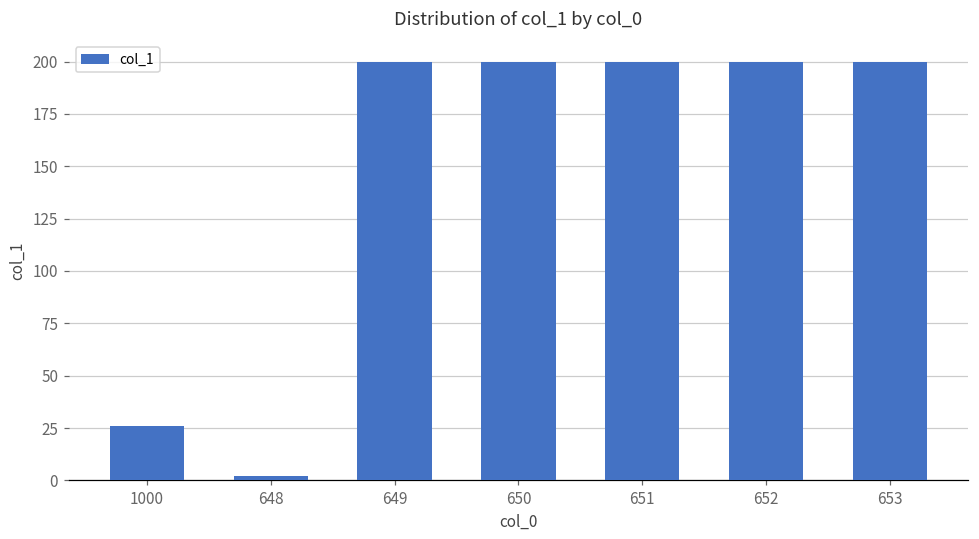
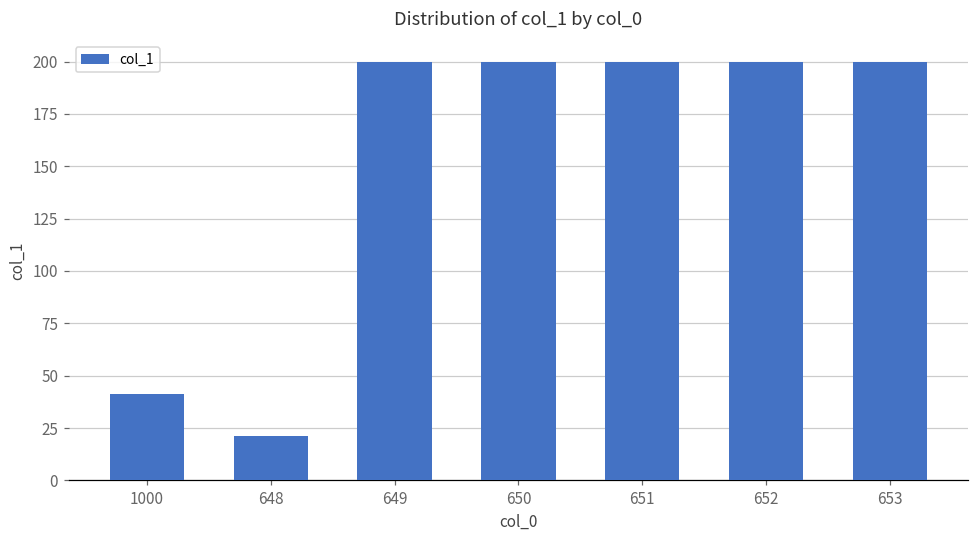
  {
-   "1000": 26,
-   "648": 2,
+   "1000": 41,
+   "648": 21,
    "649": 200,
    "650": 200,
    "651": 200,
    "652": 200,
    "653": 200
  }
